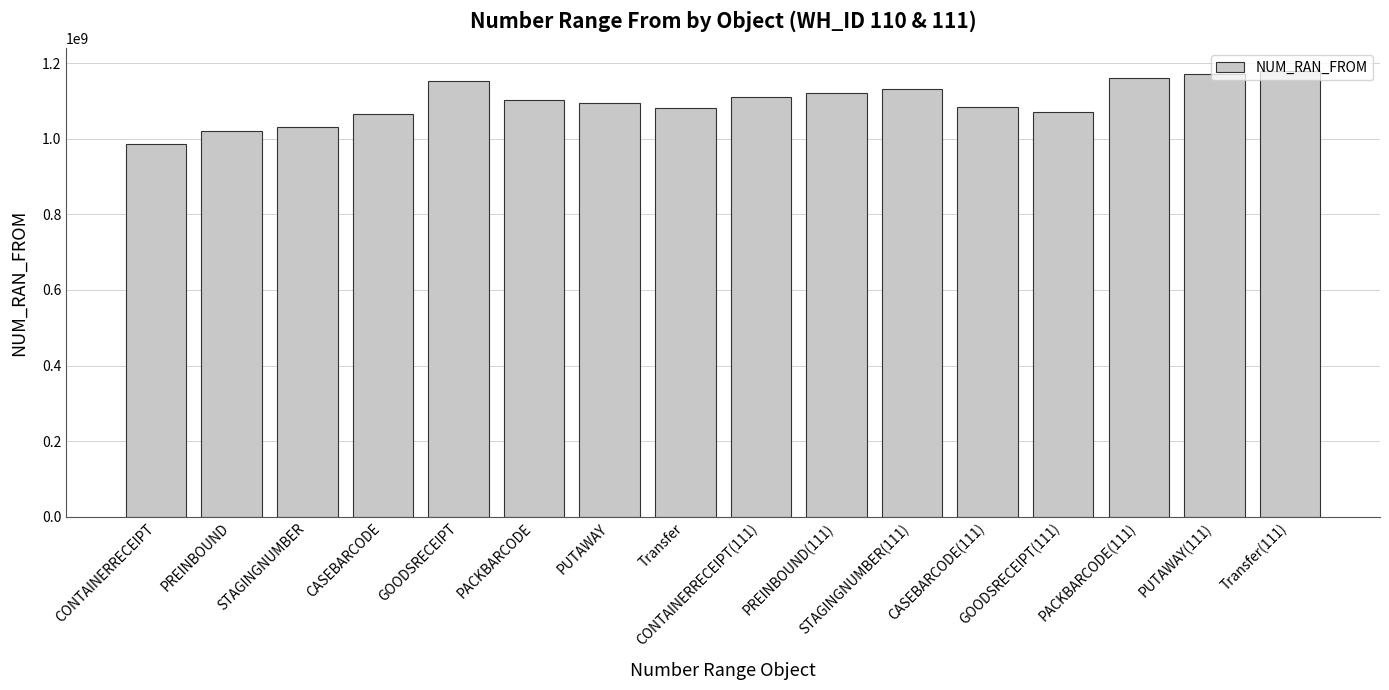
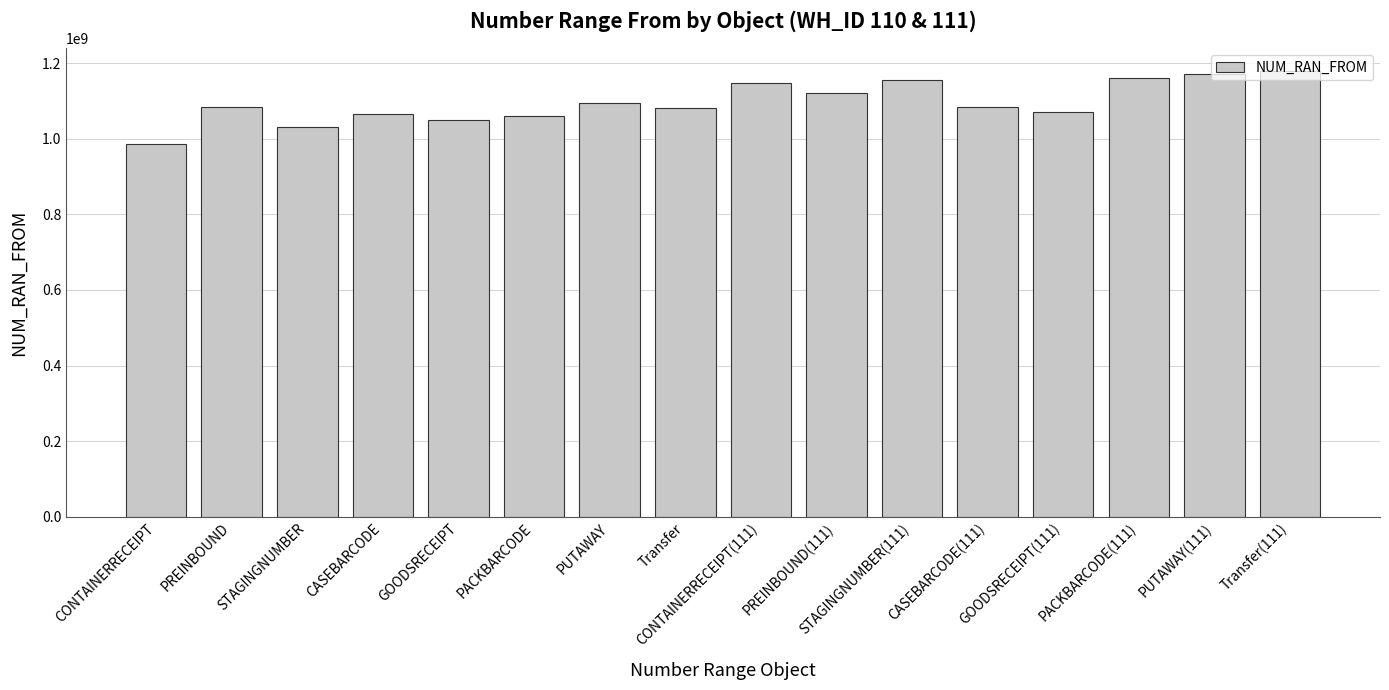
  {
    "CONTAINERRECEIPT": 990000000,
-   "PREINBOUND": 1020000000,
+   "PREINBOUND": 1080000000,
    "STAGINGNUMBER": 1030000000,
    "CASEBARCODE": 1060000000,
-   "GOODSRECEIPT": 1150000000,
-   "PACKBARCODE": 1100000000,
+   "GOODSRECEIPT": 1050000000,
+   "PACKBARCODE": 1060000000,
    "PUTAWAY": 1090000000,
    "Transfer": 1080000000,
-   "CONTAINERRECEIPT(111)": 1110000000,
+   "CONTAINERRECEIPT(111)": 1150000000,
    "PREINBOUND(111)": 1120000000,
-   "STAGINGNUMBER(111)": 1130000000,
+   "STAGINGNUMBER(111)": 1150000000,
    "CASEBARCODE(111)": 1080000000,
    "GOODSRECEIPT(111)": 1070000000,
    "PACKBARCODE(111)": 1160000000
  }
